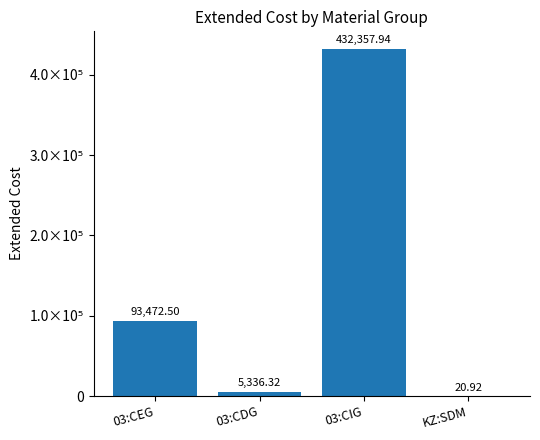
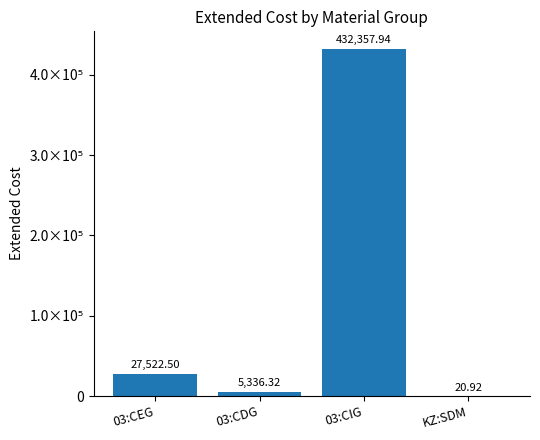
  {
-   "03:CEG": "93,472.50",
+   "03:CEG": "27,522.50",
    "03:CDG": "5,336.32",
    "03:CIG": "432,357.94",
    "KZ:SDM": "20.92"
  }
